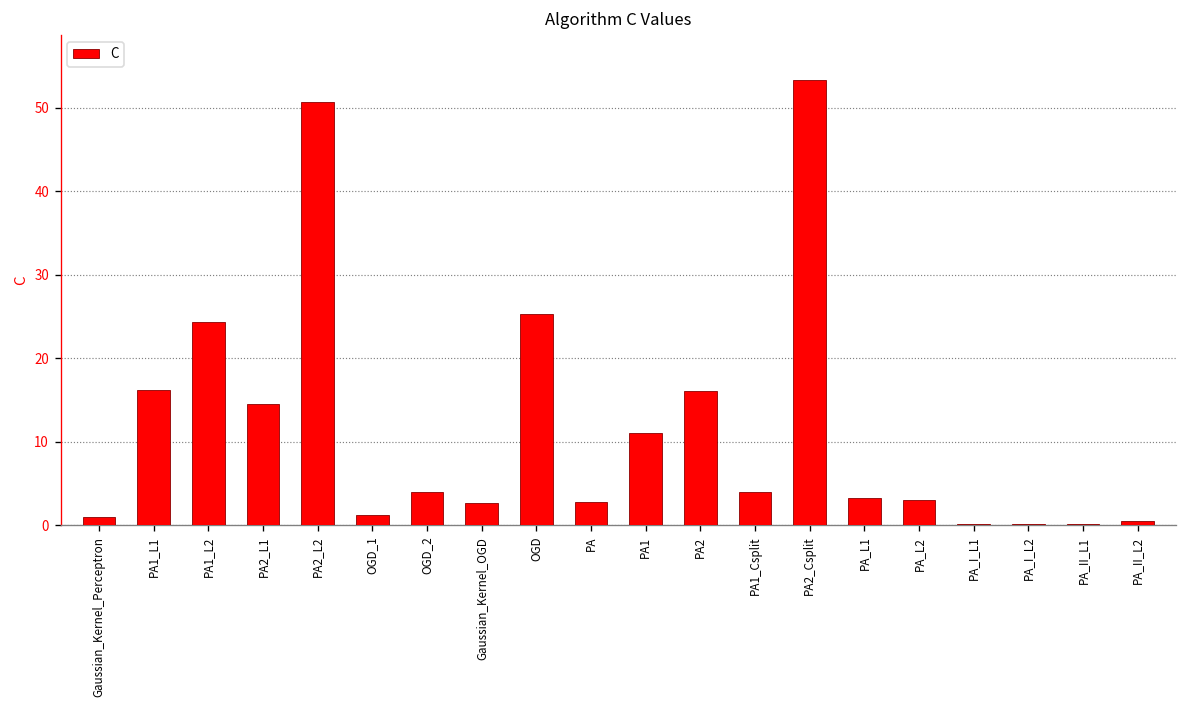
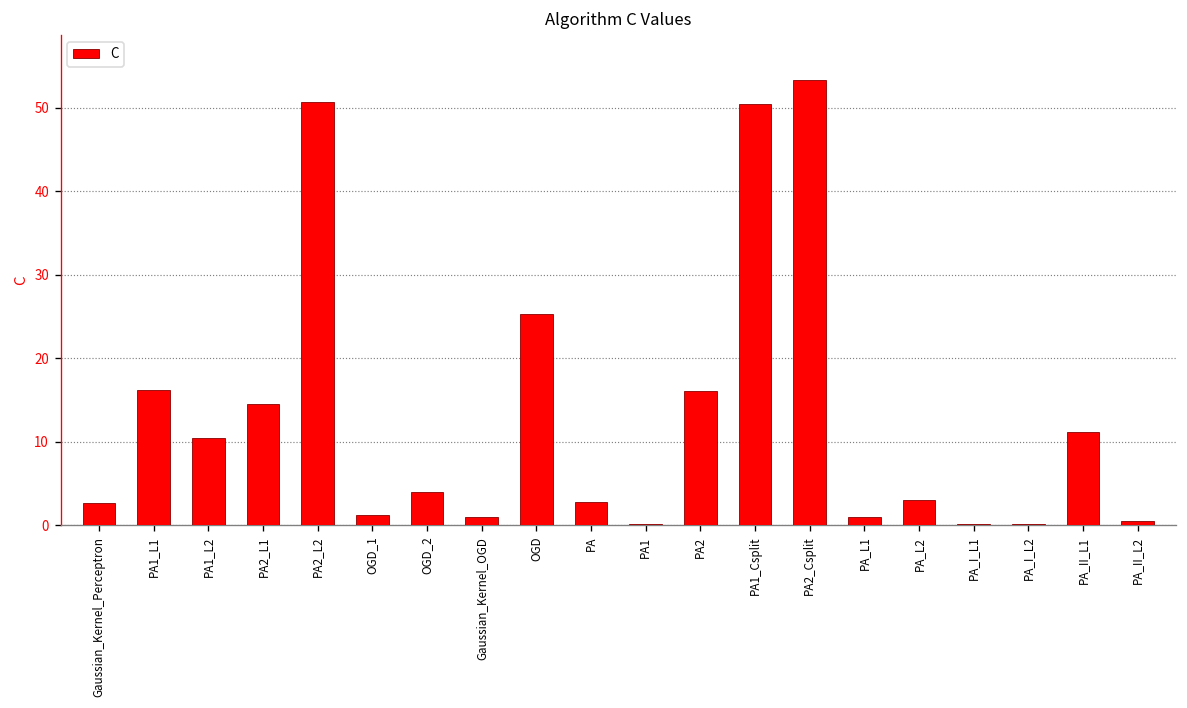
  {
-   "Gaussian_Kernel_Perceptron": 1,
+   "Gaussian_Kernel_Perceptron": 3,
    "PA1_L1": 16,
-   "PA1_L2": 24,
+   "PA1_L2": 10,
    "PA2_L1": 15,
    "PA2_L2": 51,
    "OGD_1": 1,
    "OGD_2": 4,
-   "Gaussian_Kernel_OGD": 3,
+   "Gaussian_Kernel_OGD": 1,
    "OGD": 25,
    "PA": 3,
-   "PA1": 11,
+   "PA1": 0,
    "PA2": 16,
-   "PA1_Csplit": 4,
+   "PA1_Csplit": 50,
    "PA2_Csplit": 53,
-   "PA_L1": 3,
+   "PA_L1": 1,
    "PA_L2": 3,
-   "PA_II_L1": 0,
+   "PA_II_L1": 11,
    "PA_II_L2": 1
  }
